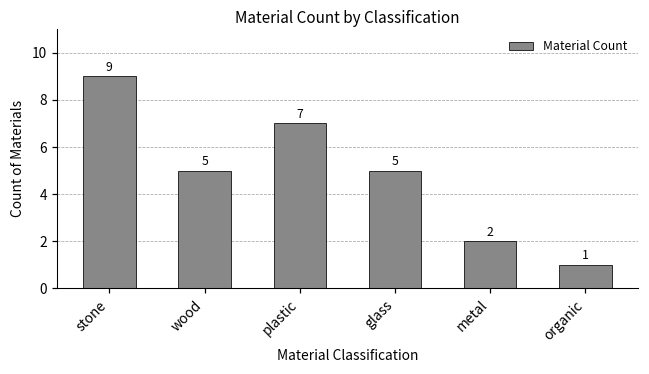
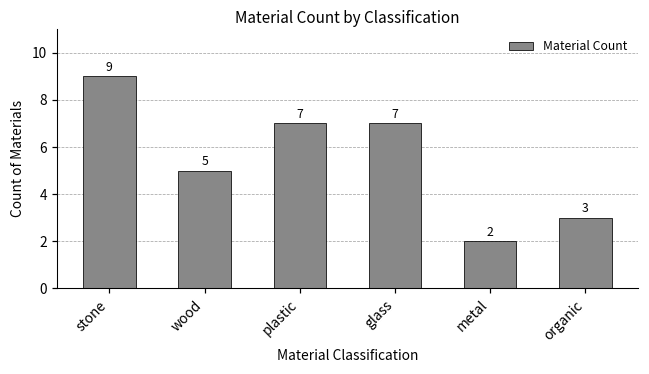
  {
    "stone": 9,
    "wood": 5,
    "plastic": 7,
-   "glass": 5,
+   "glass": 7,
    "metal": 2,
-   "organic": 1
+   "organic": 3
  }
